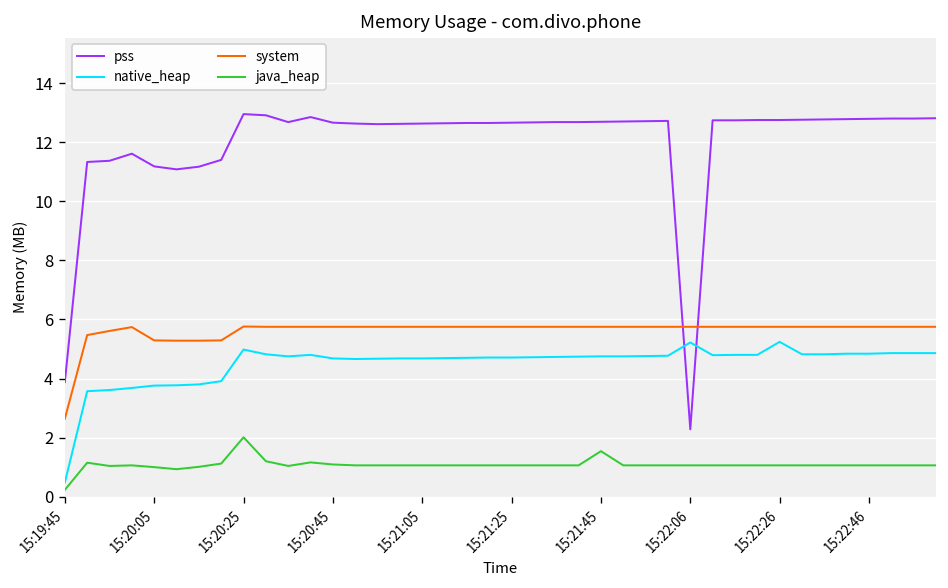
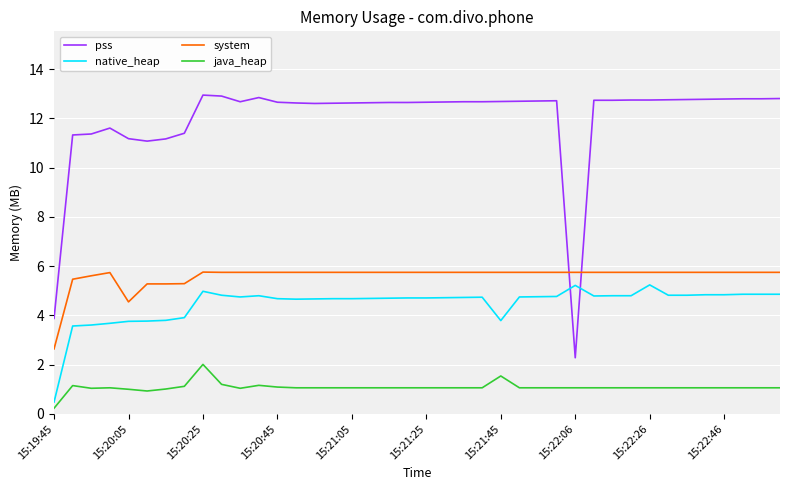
  {
    "pss": {
      "15:19:45": 3.9,
      "15:20:05": 11.2,
      "15:20:25": 13.0,
      "15:20:45": 12.7,
      "15:21:05": 12.6,
      "15:21:25": 12.7,
      "15:21:45": 12.7,
      "15:22:06": 2.3,
      "15:22:26": 12.8,
      "15:22:46": 12.8
    },
    "native_heap": {
      "15:19:45": 0.5,
      "15:20:05": 3.8,
      "15:20:25": 5.0,
      "15:20:45": 4.7,
      "15:21:05": 4.7,
      "15:21:25": 4.7,
-     "15:21:45": 4.8,
+     "15:21:45": 3.8,
      "15:22:06": 5.2,
      "15:22:26": 5.2,
      "15:22:46": 4.8
    },
    "system": {
      "15:19:45": 2.6,
-     "15:20:05": 5.3,
+     "15:20:05": 4.6,
      "15:20:25": 5.8,
      "15:20:45": 5.8,
      "15:21:05": 5.8,
      "15:21:25": 5.8,
      "15:21:45": 5.8,
      "15:22:06": 5.8,
      "15:22:26": 5.8,
      "15:22:46": 5.8
    },
    "java_heap": {
      "15:19:45": 0.2,
      "15:20:05": 1.0,
      "15:20:25": 2.0,
      "15:20:45": 1.1,
      "15:21:05": 1.1,
      "15:21:25": 1.1,
      "15:21:45": 1.5,
      "15:22:06": 1.1,
      "15:22:26": 1.1,
      "15:22:46": 1.1
    }
  }
